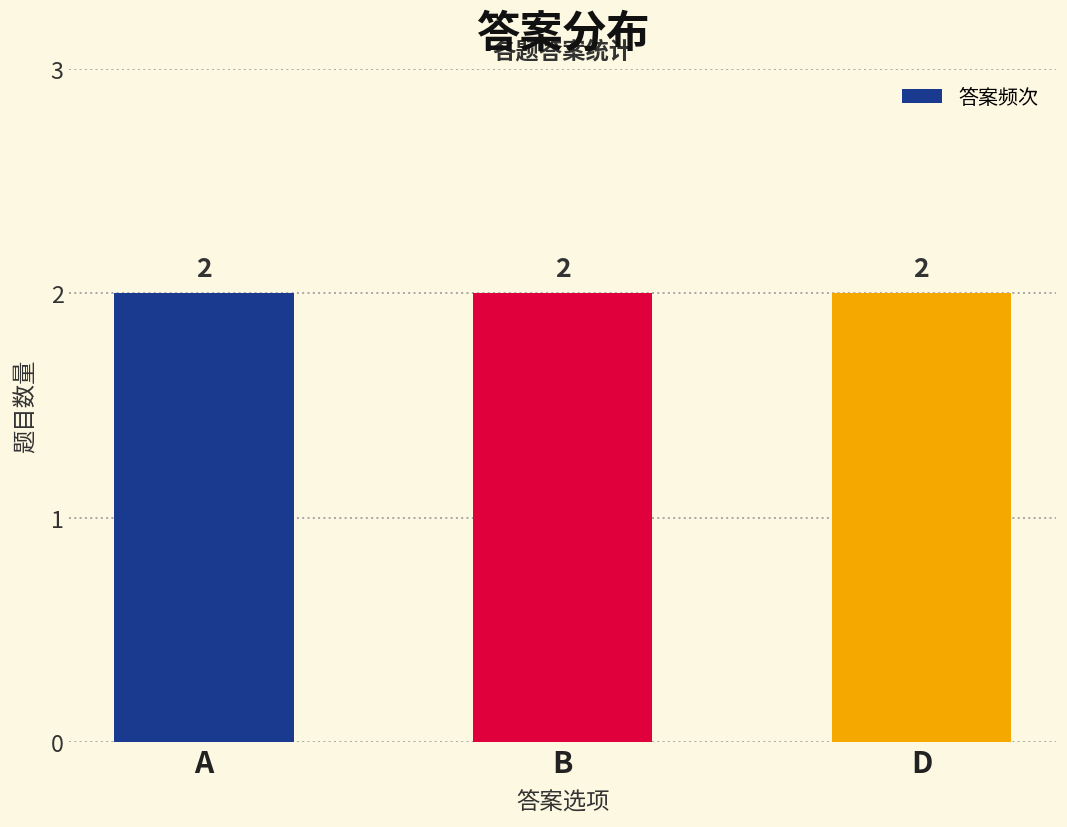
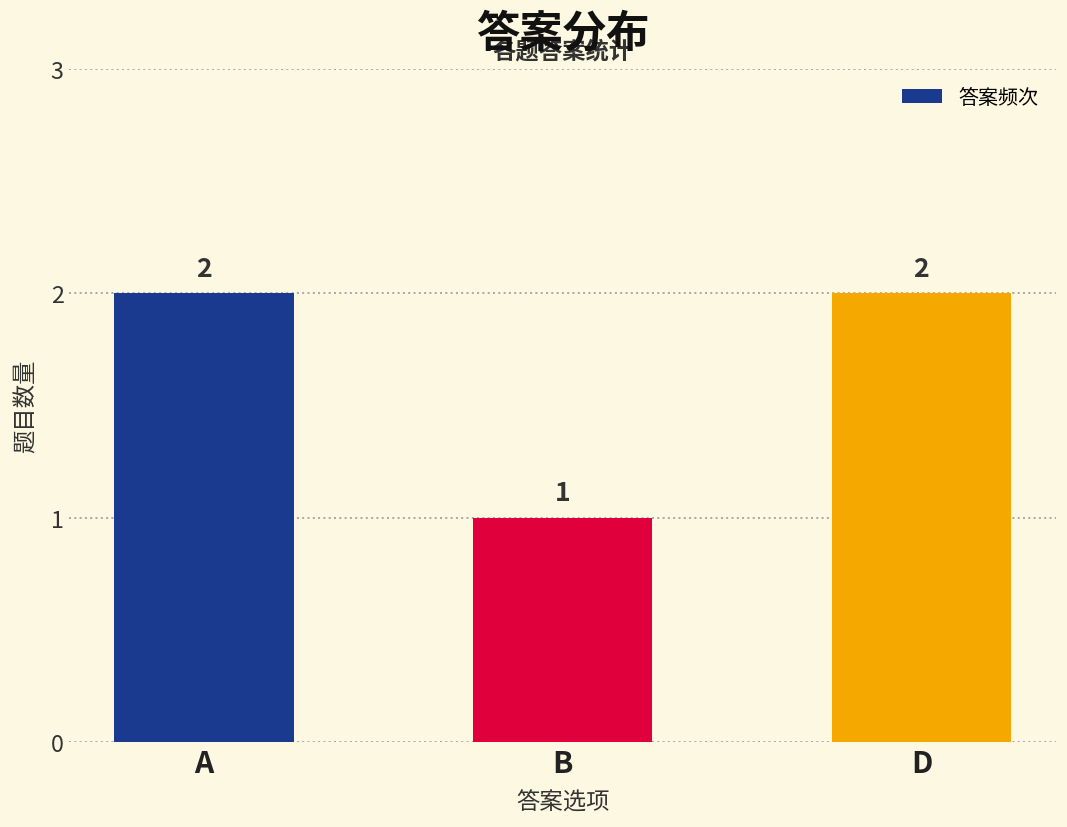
  {
    "A": 2,
-   "B": 2,
+   "B": 1,
    "D": 2
  }
